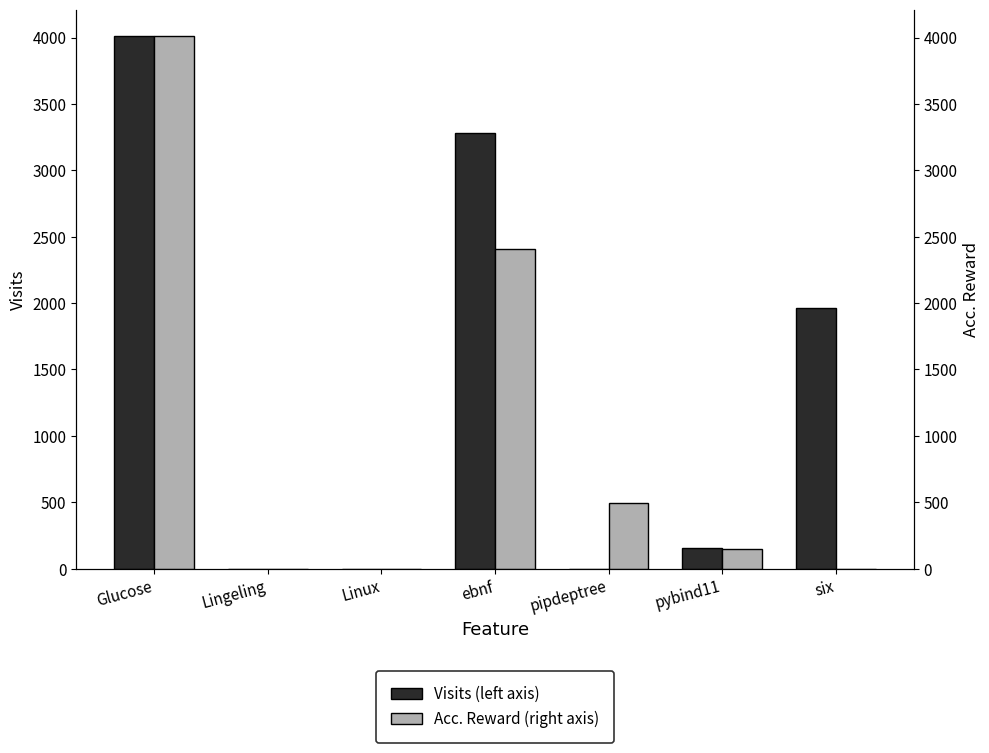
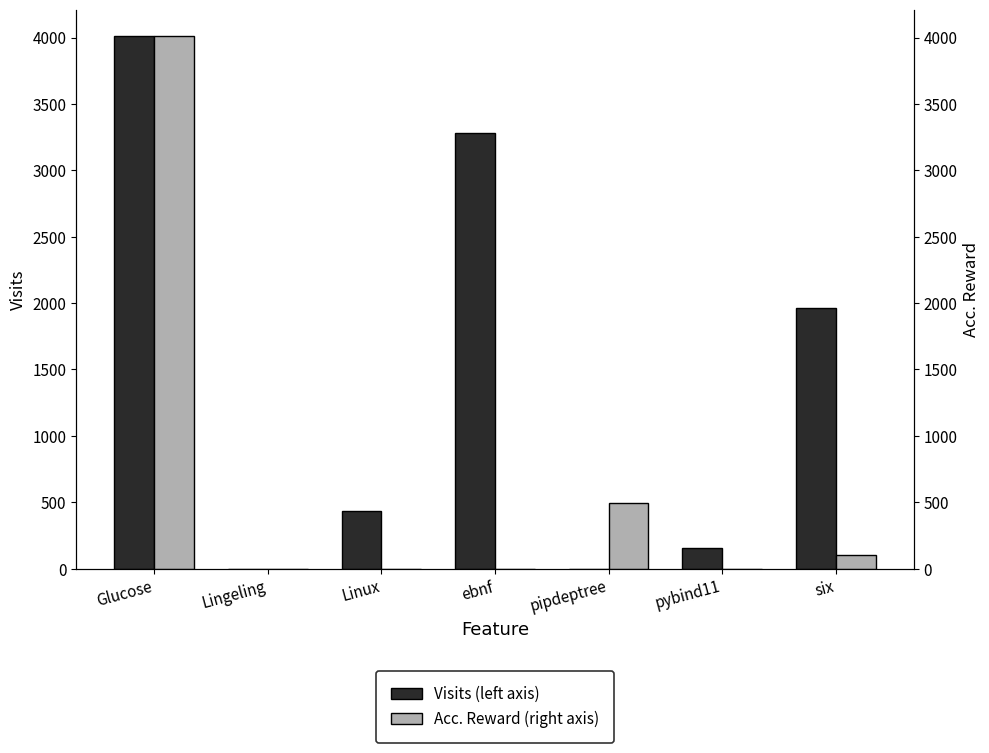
  {
    "Visits (left axis)": {
      "Glucose": 4010,
-     "Linux": 0,
+     "Linux": 430,
      "ebnf": 3280,
      "pybind11": 160,
      "six": 1960
    },
    "Acc. Reward (right axis)": {
      "Glucose": 4010,
-     "ebnf": 2410,
+     "ebnf": 0,
      "pipdeptree": 500,
-     "pybind11": 150,
-     "six": 0
+     "pybind11": 0,
+     "six": 100
    }
  }
